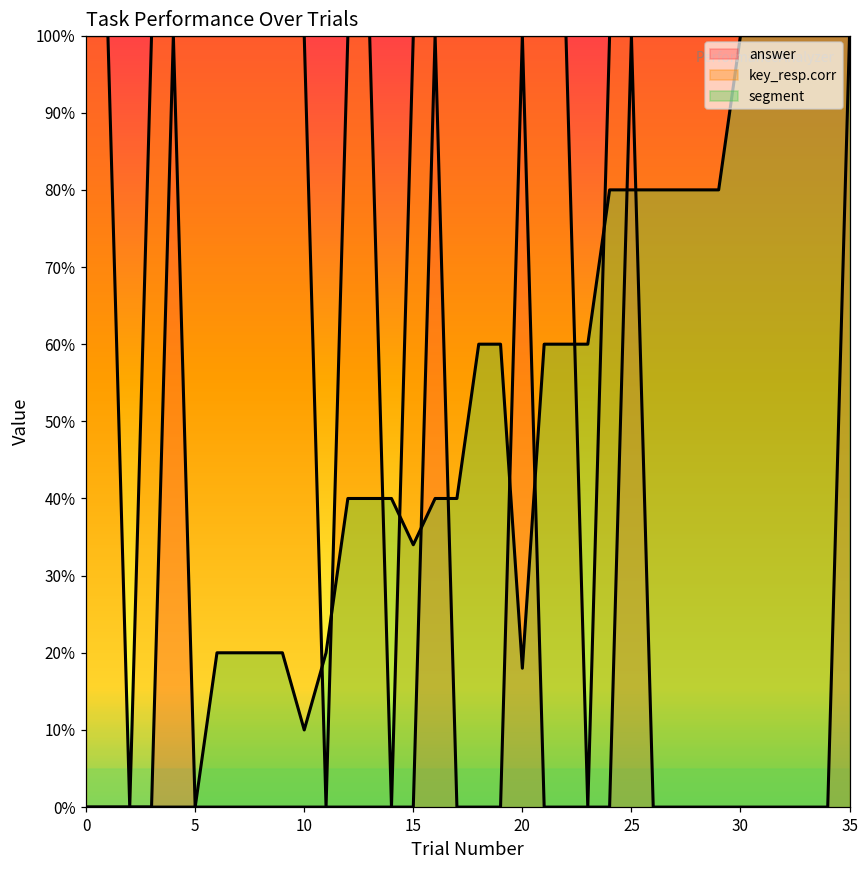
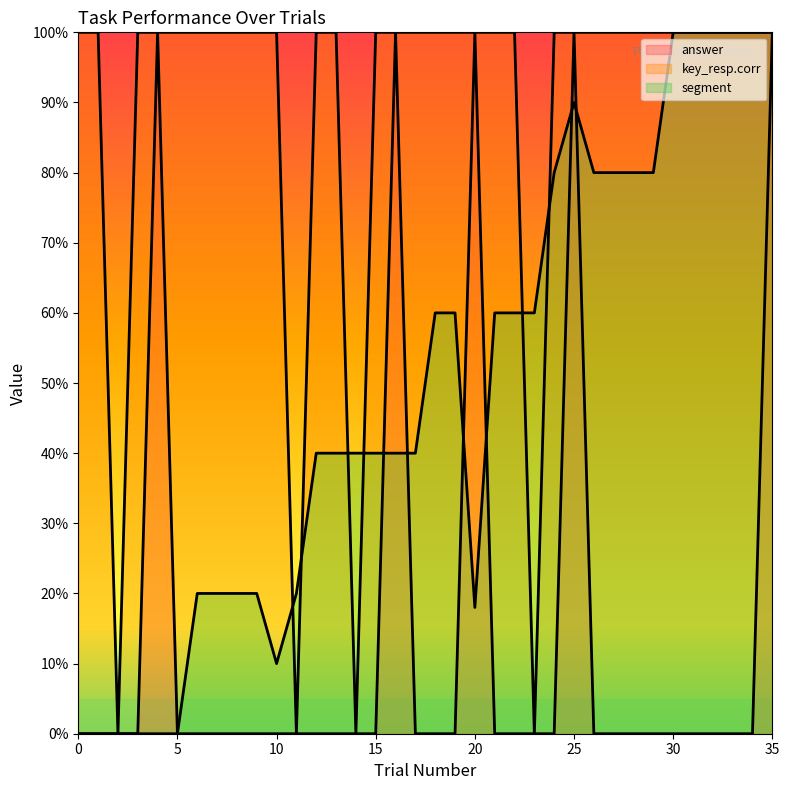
  {
    "segment": {
      "10": "10%",
-     "15": "34%",
+     "15": "40%",
      "20": "18%",
-     "25": "80%"
+     "25": "90%"
    }
  }
